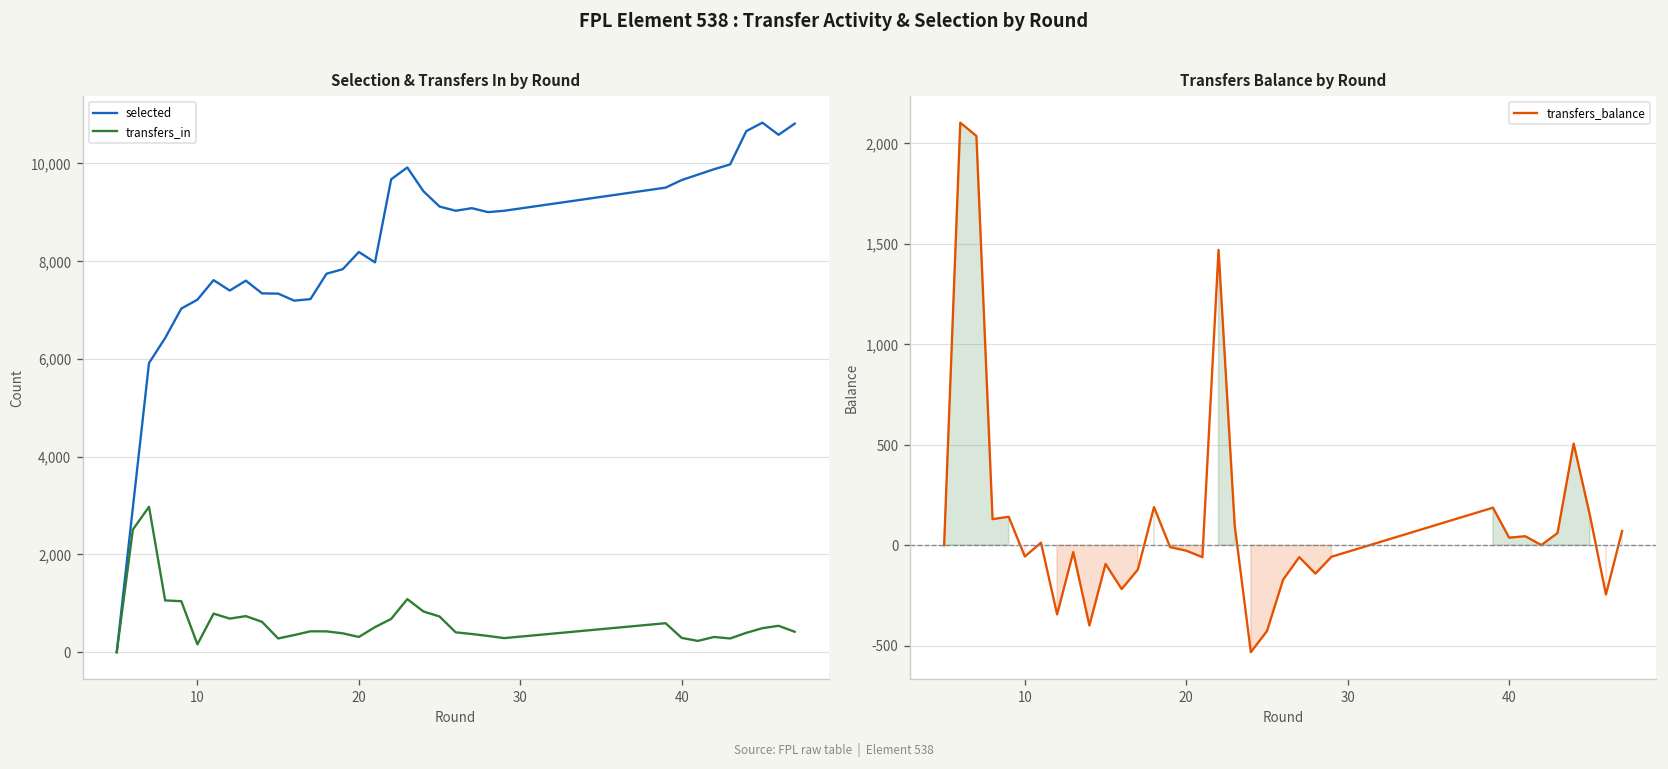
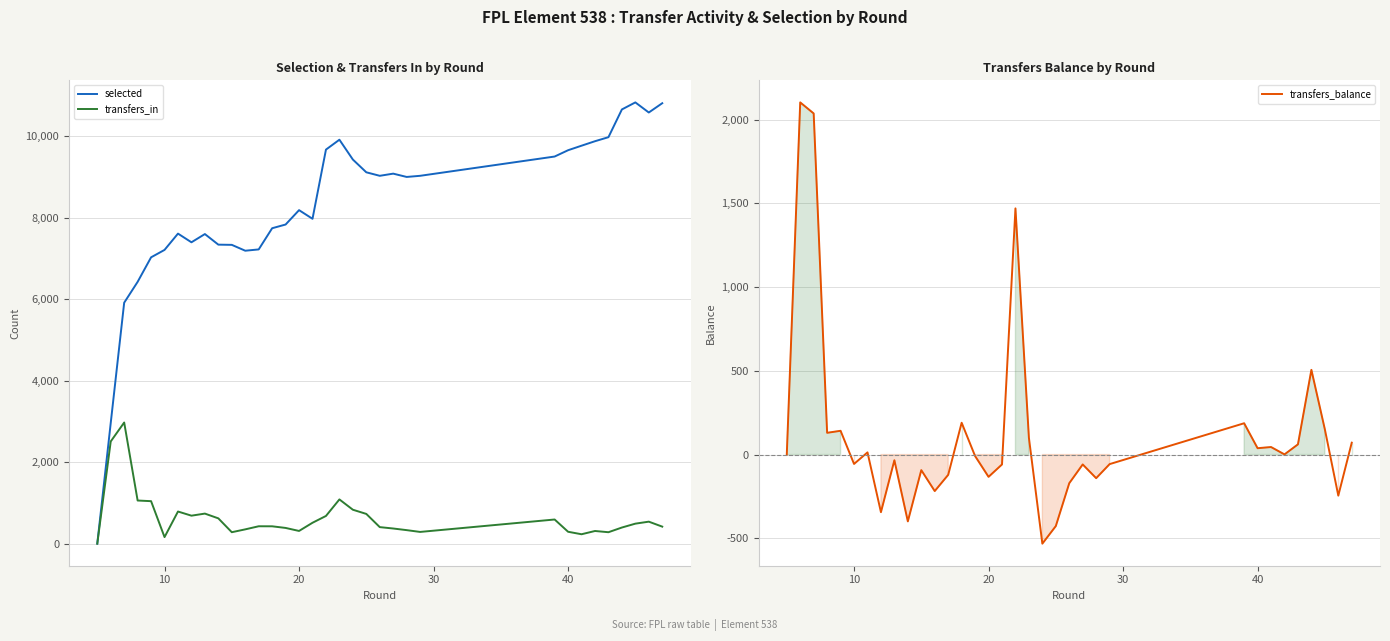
  {
    "Selection & Transfers In by Round": {
      "selected": {
        "10": "7,200",
        "20": "8,200",
        "40": "9,700"
      },
      "transfers_in": {
        "10": "200",
        "20": "300",
        "40": "300"
      }
    },
    "Transfers Balance by Round": {
      "10": "-60",
-     "20": "-30",
+     "20": "-130",
      "40": "40"
    }
  }
